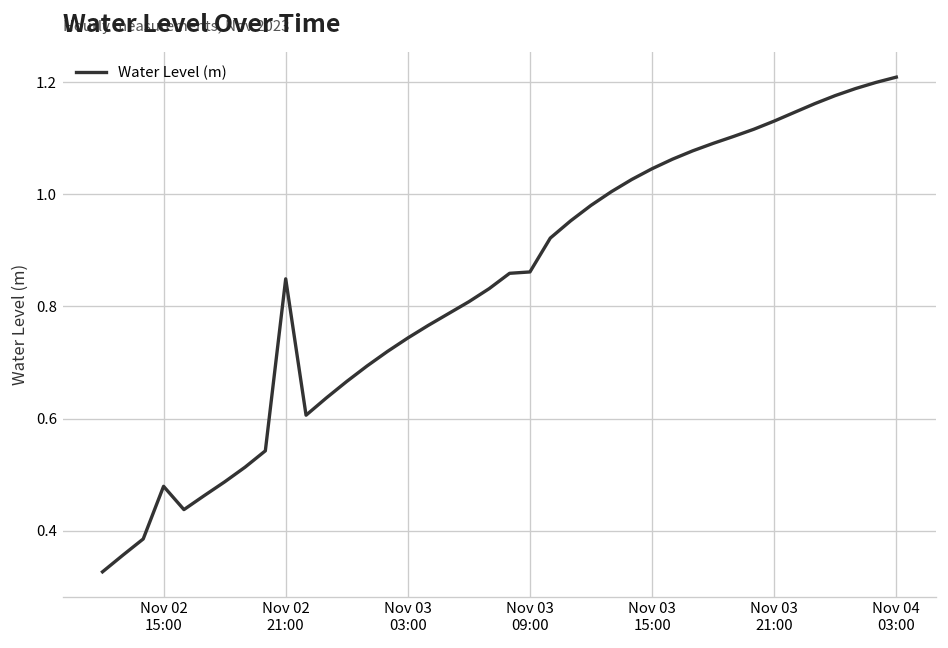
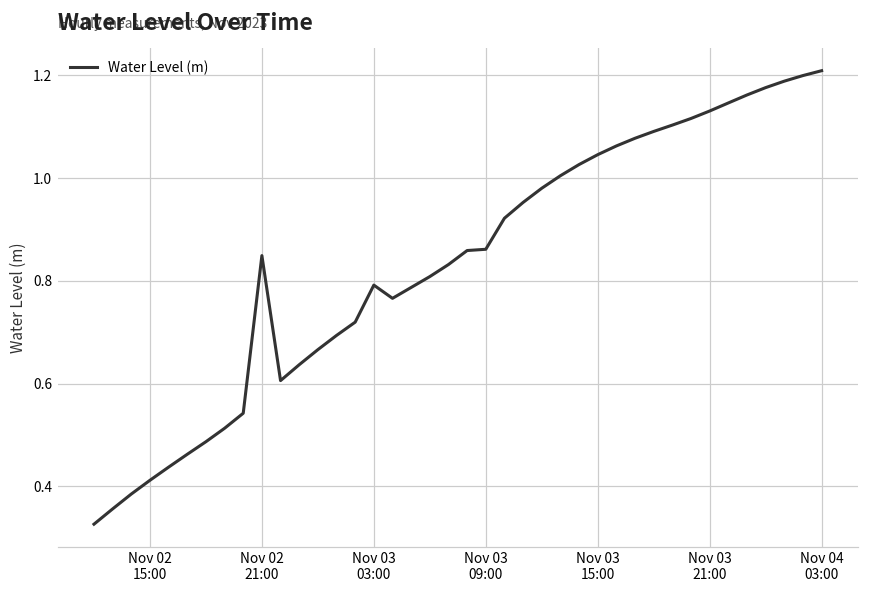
  {
-   "Nov 02 15:00": 0.48,
+   "Nov 02 15:00": 0.41,
    "Nov 02 21:00": 0.85,
-   "Nov 03 03:00": 0.74,
+   "Nov 03 03:00": 0.79,
    "Nov 03 09:00": 0.86,
    "Nov 03 15:00": 1.05,
    "Nov 03 21:00": 1.13,
    "Nov 04 03:00": 1.21
  }
